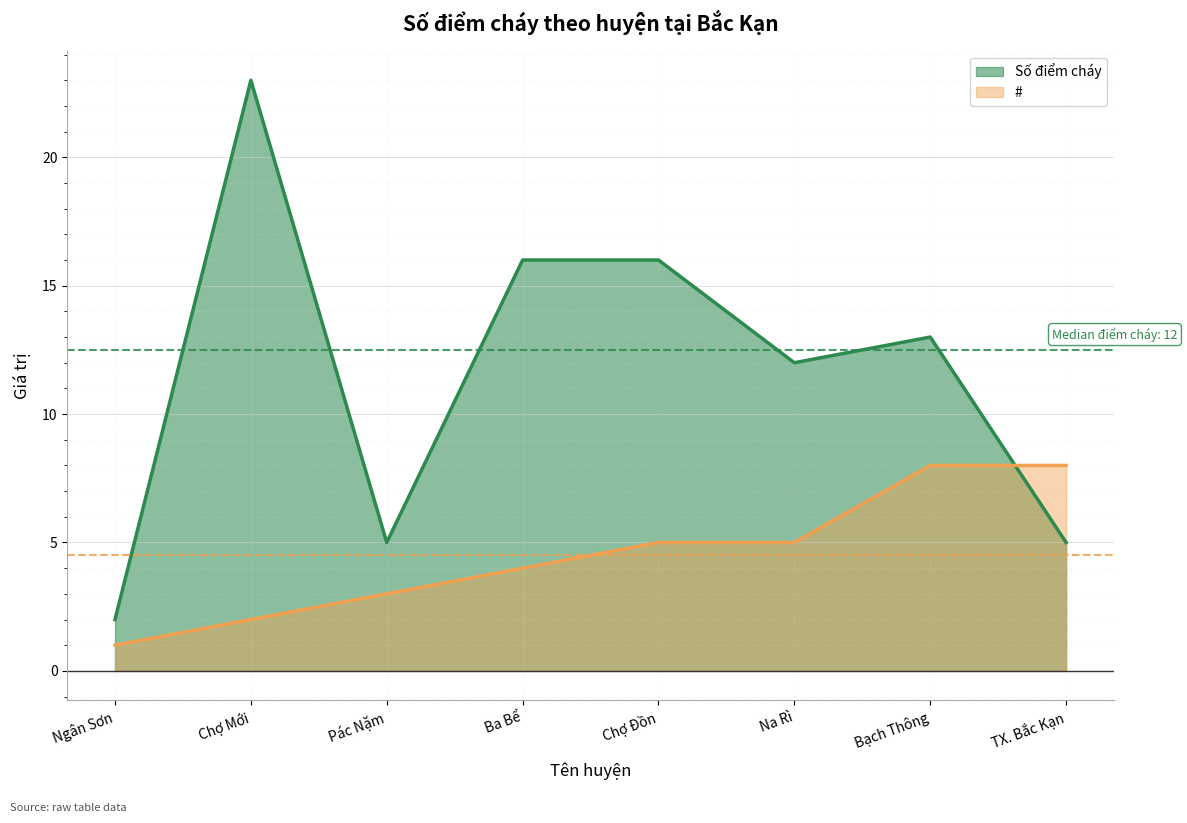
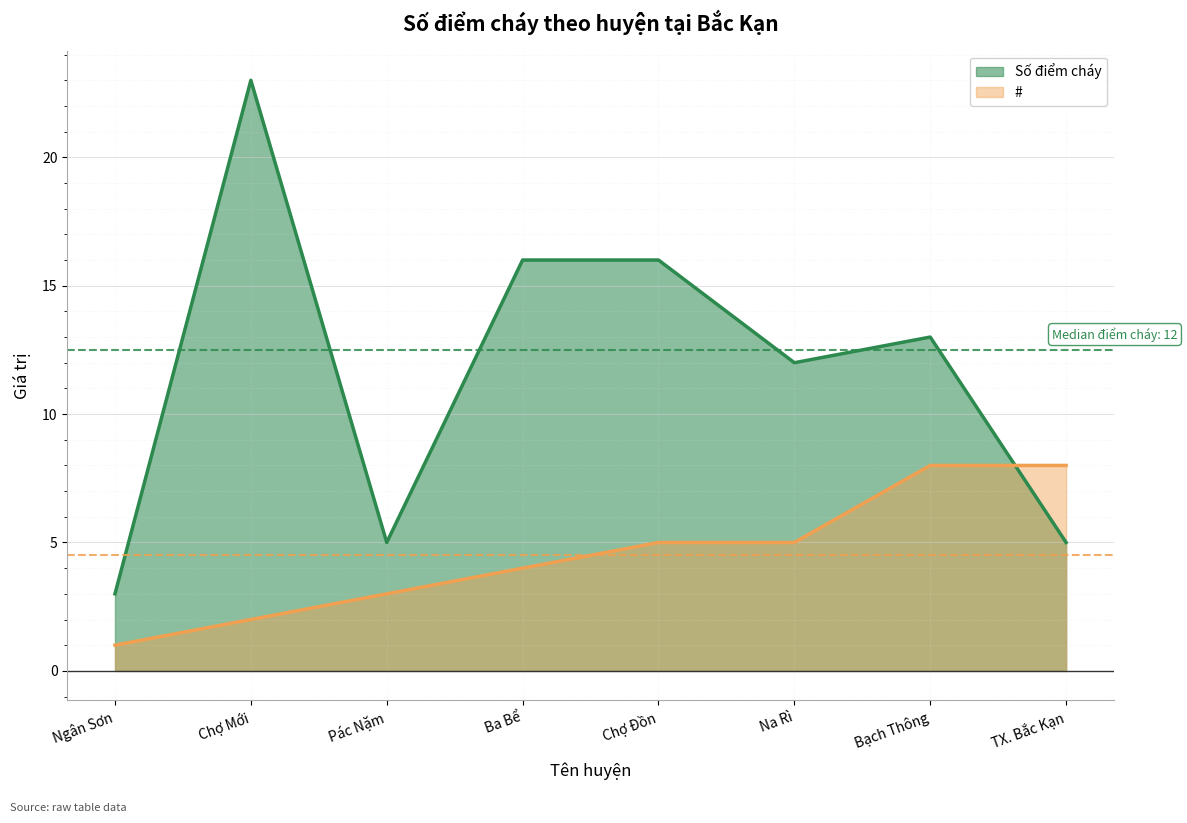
  {
    "Số điểm cháy": {
-     "Ngân Sơn": 2,
+     "Ngân Sơn": 3,
      "Chợ Mới": 23,
      "Pác Nặm": 5,
      "Ba Bể": 16,
      "Chợ Đồn": 16,
      "Na Rì": 12,
      "Bạch Thông": 13,
      "TX. Bắc Kạn": 5
    },
    "#": {
      "Ngân Sơn": 1,
      "Chợ Mới": 2,
      "Pác Nặm": 3,
      "Ba Bể": 4,
      "Chợ Đồn": 5,
      "Na Rì": 5,
      "Bạch Thông": 8,
      "TX. Bắc Kạn": 8
    }
  }
